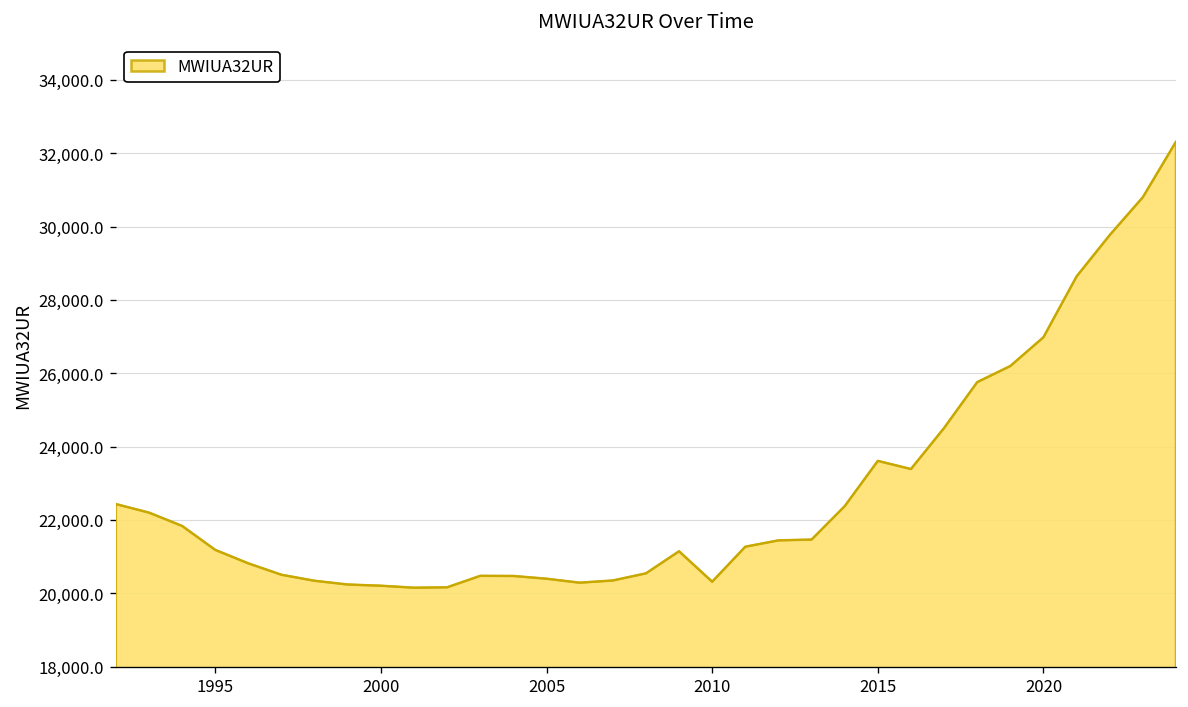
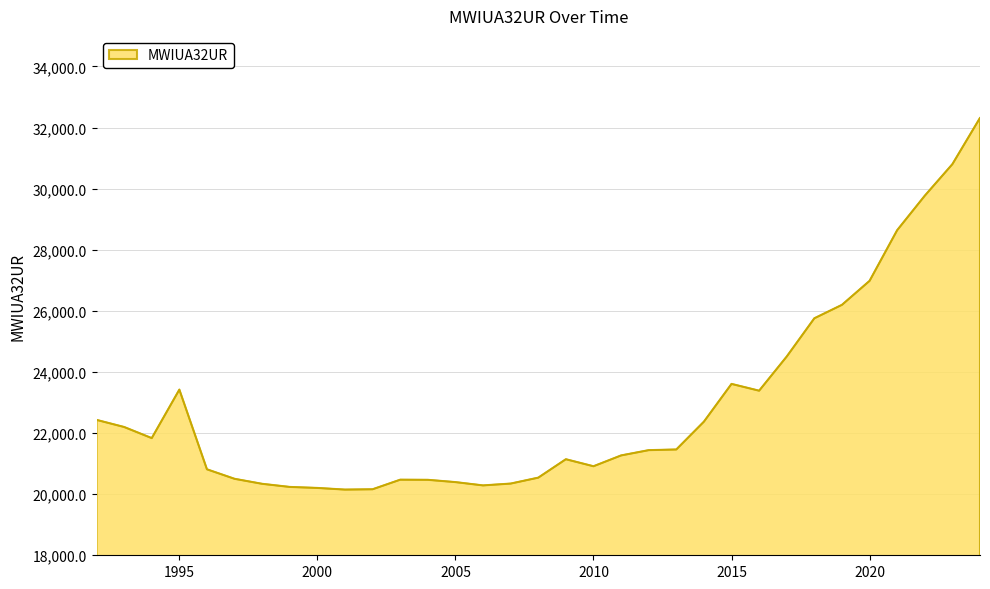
  {
-   "1995": "21,200",
+   "1995": "23,400",
    "2000": "20,200",
    "2005": "20,400",
-   "2010": "20,300",
+   "2010": "20,900",
    "2015": "23,600",
    "2020": "27,000"
  }
